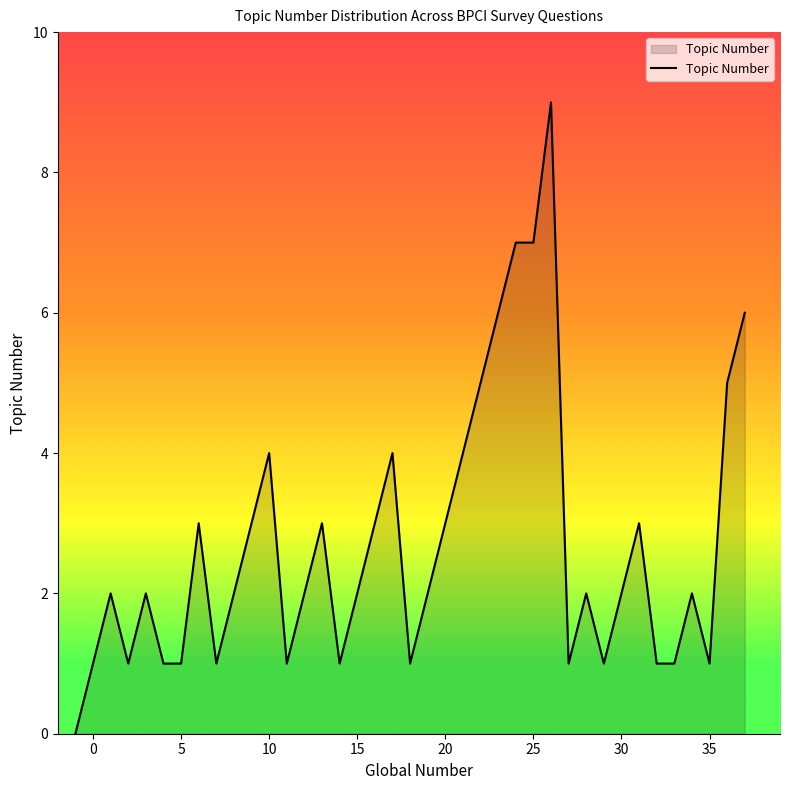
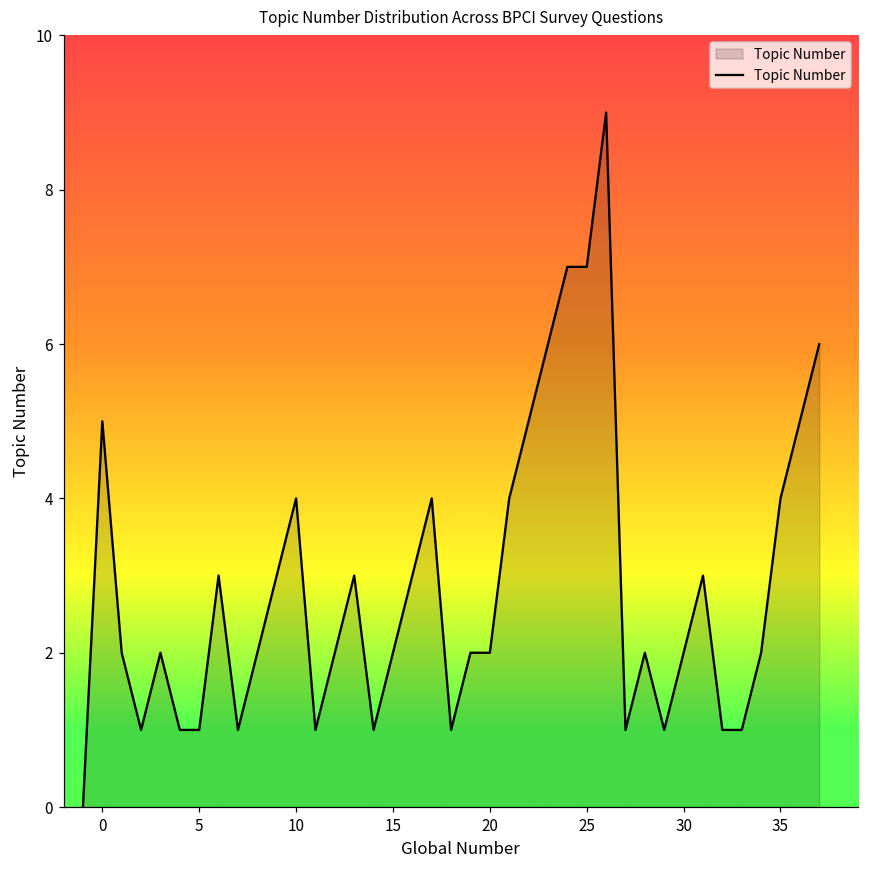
  {
-   "0": 1,
+   "0": 5,
    "5": 1,
    "10": 4,
    "15": 2,
-   "20": 3,
+   "20": 2,
    "25": 7,
    "30": 2,
-   "35": 1
+   "35": 4
  }
